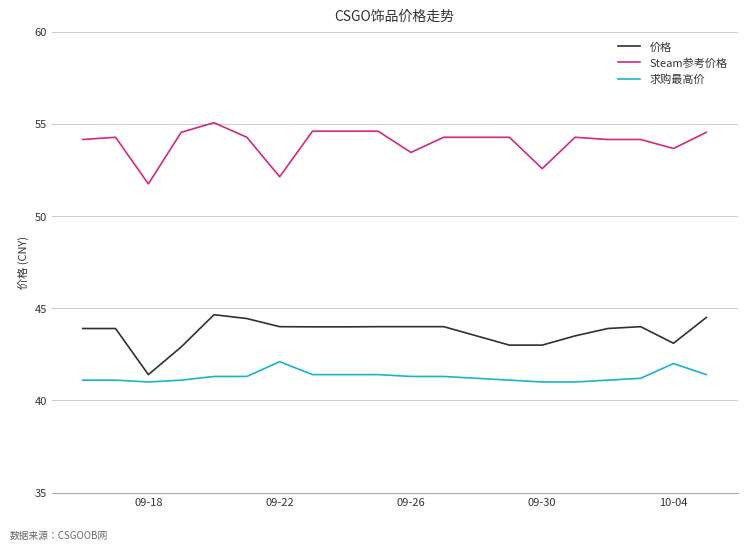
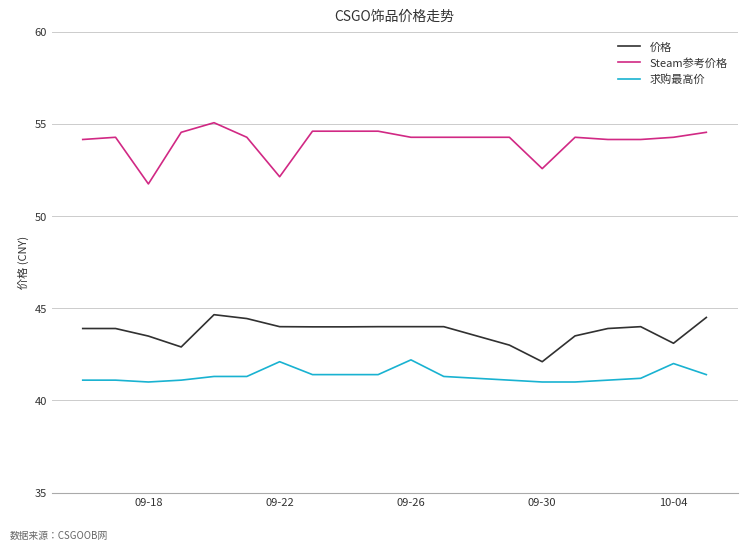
  {
    "价格": {
-     "09-18": 41.4,
+     "09-18": 43.5,
      "09-22": 44.0,
      "09-26": 44.0,
-     "09-30": 43.0,
+     "09-30": 42.1,
      "10-04": 43.1
    },
    "Steam参考价格": {
      "09-18": 51.7,
      "09-22": 52.1,
-     "09-26": 53.5,
+     "09-26": 54.3,
      "09-30": 52.6,
-     "10-04": 53.7
+     "10-04": 54.3
    },
    "求购最高价": {
      "09-18": 41.0,
      "09-22": 42.1,
-     "09-26": 41.3,
+     "09-26": 42.2,
      "09-30": 41.0,
      "10-04": 42.0
    }
  }
